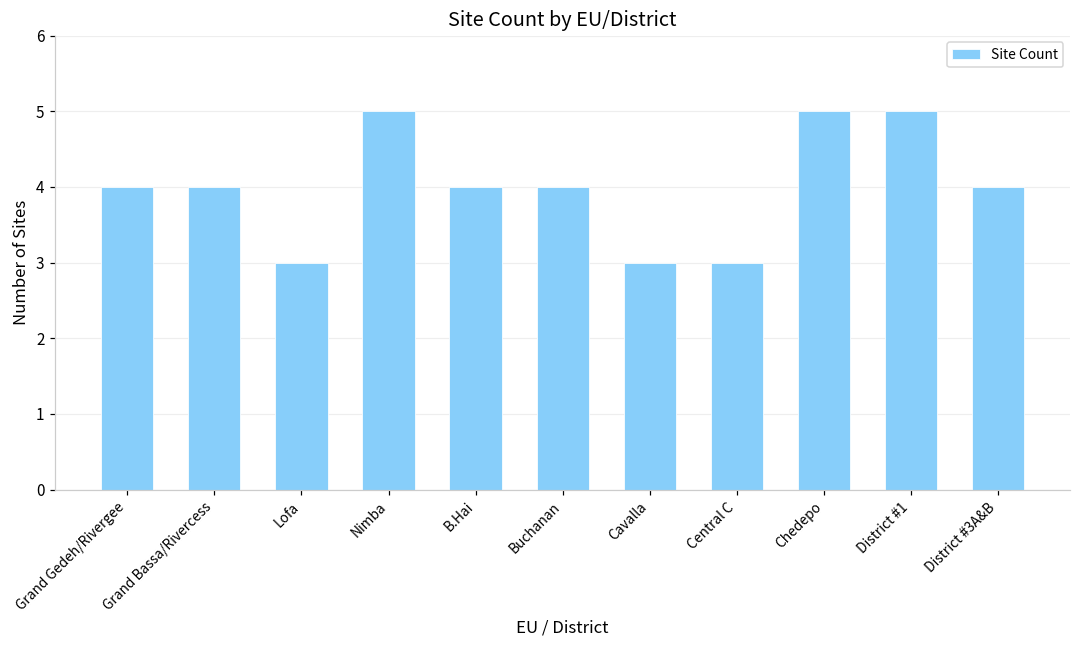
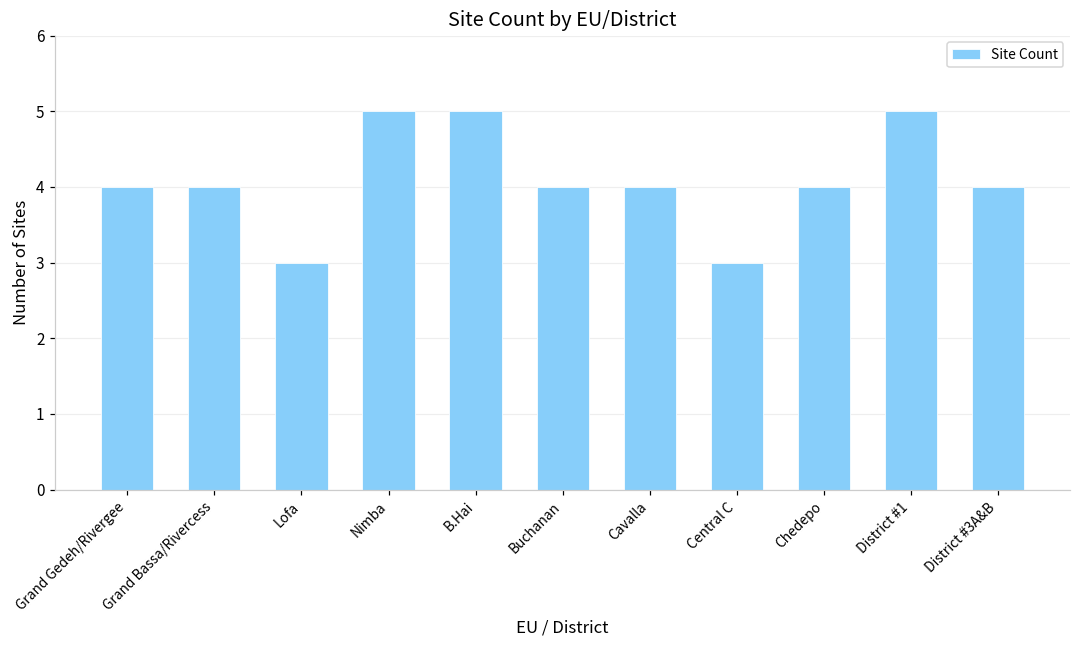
  {
    "Grand Gedeh/Rivergee": 4,
    "Grand Bassa/Rivercess": 4,
    "Lofa": 3,
    "Nimba": 5,
-   "B.Hai": 4,
+   "B.Hai": 5,
    "Buchanan": 4,
-   "Cavalla": 3,
+   "Cavalla": 4,
    "Central C": 3,
-   "Chedepo": 5,
+   "Chedepo": 4,
    "District #1": 5,
    "District #3A&B": 4
  }
